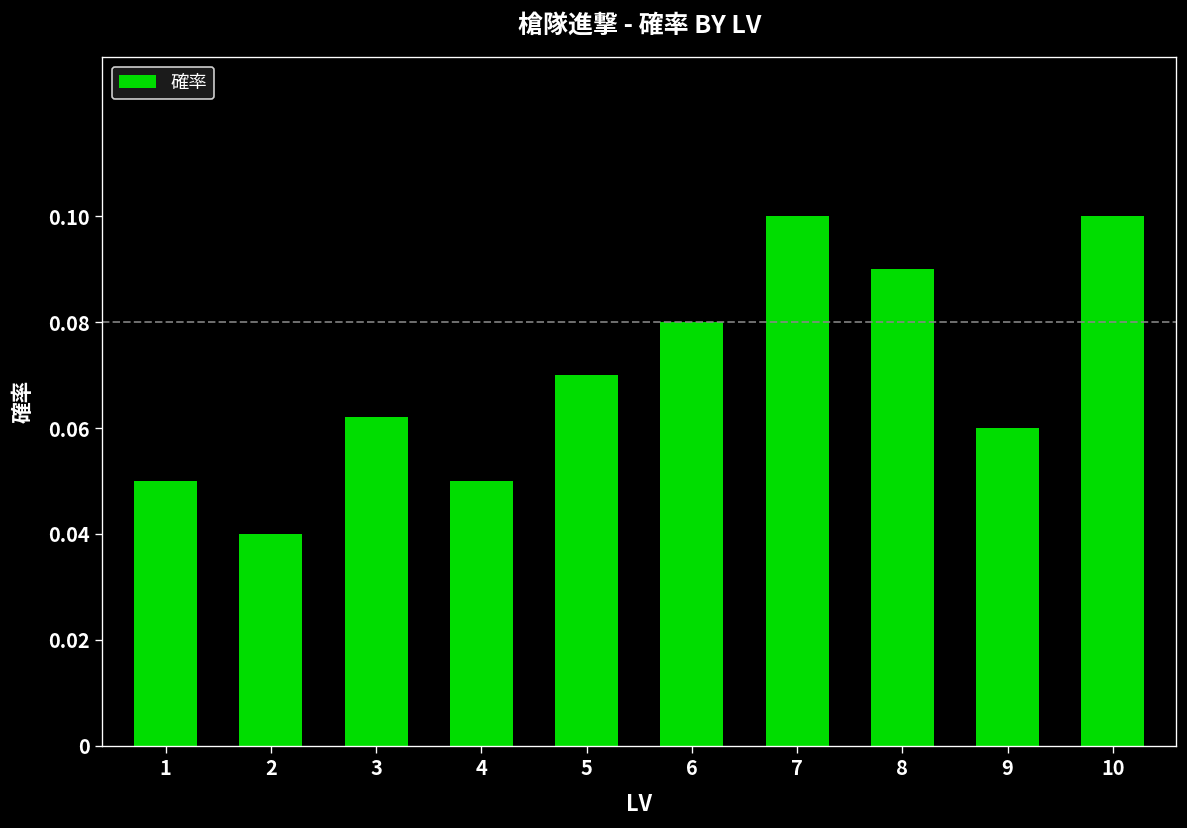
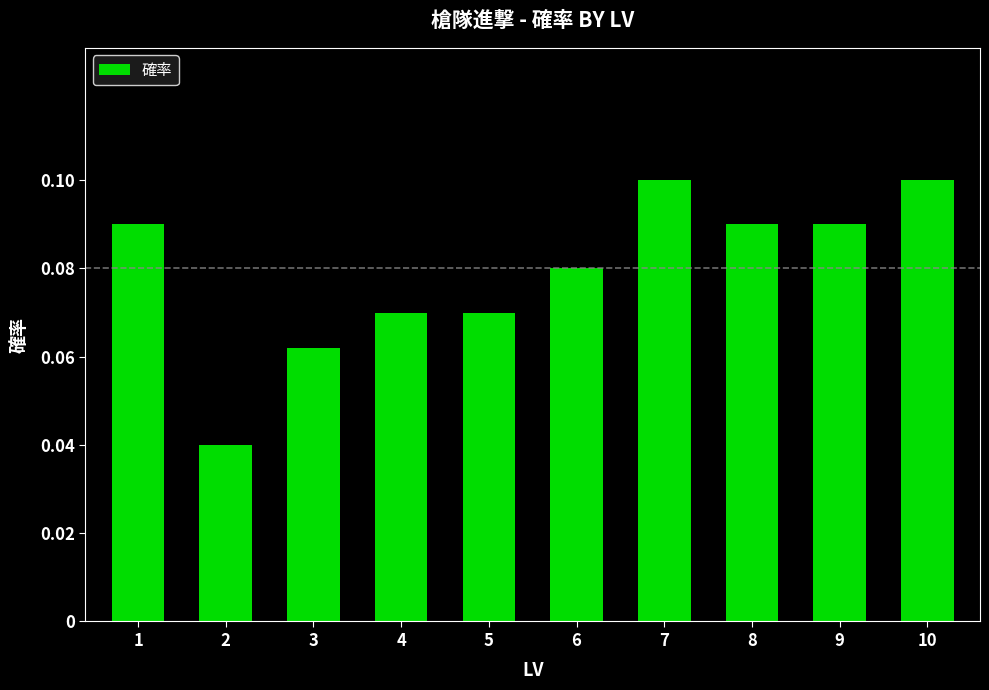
  {
-   "1": 0.05,
+   "1": 0.09,
    "2": 0.04,
    "3": 0.062,
-   "4": 0.05,
+   "4": 0.07,
    "5": 0.07,
    "6": 0.08,
    "7": 0.10,
    "8": 0.09,
-   "9": 0.06,
+   "9": 0.09,
    "10": 0.10
  }
